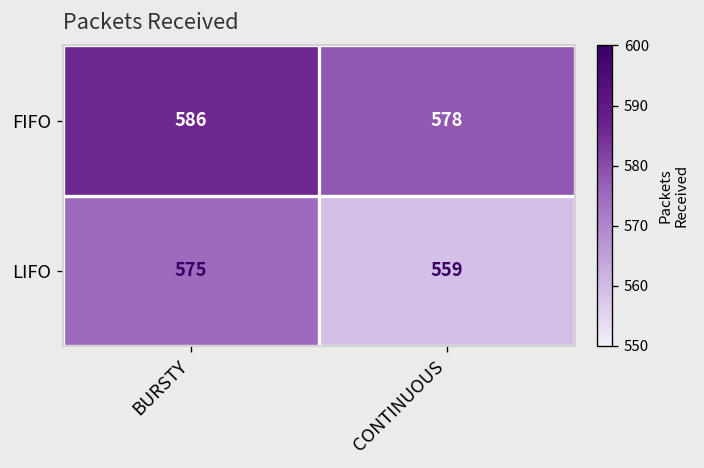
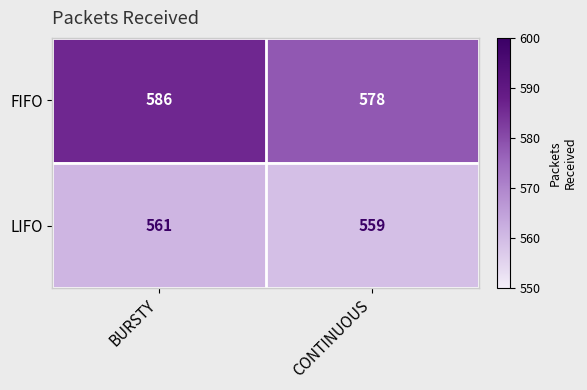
  {
    "FIFO": {
      "BURSTY": 586,
      "CONTINUOUS": 578
    },
    "LIFO": {
-     "BURSTY": 575,
+     "BURSTY": 561,
      "CONTINUOUS": 559
    }
  }
